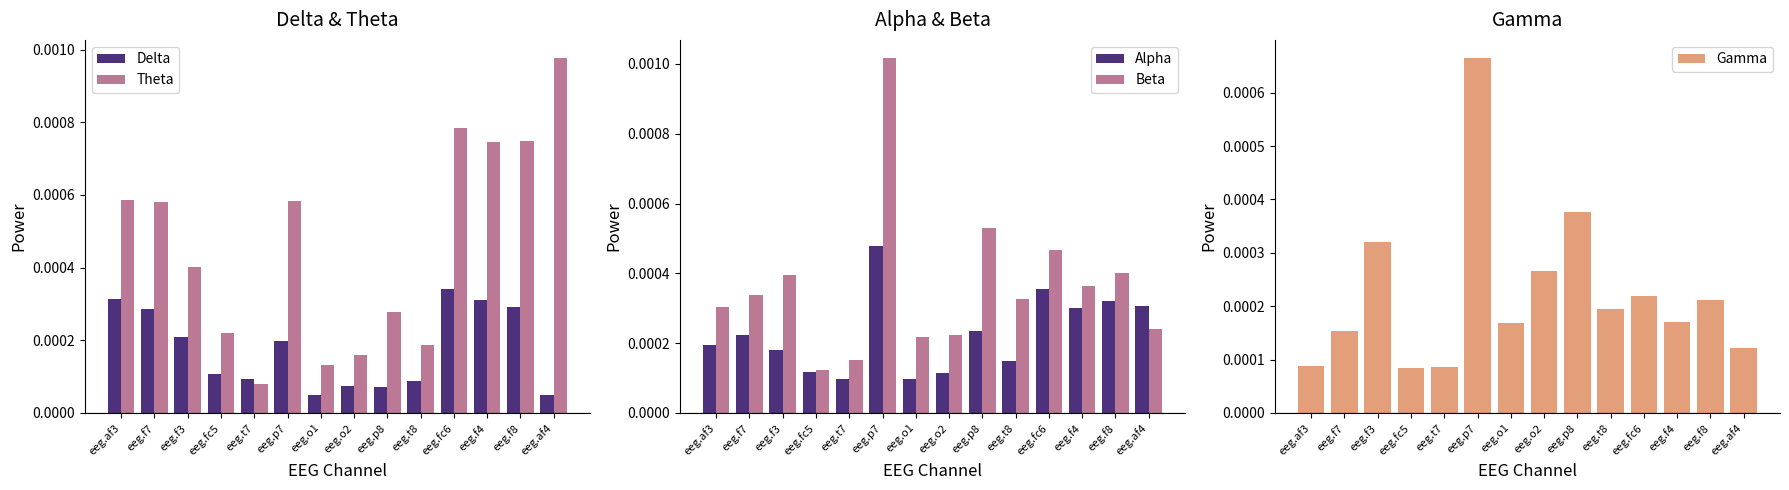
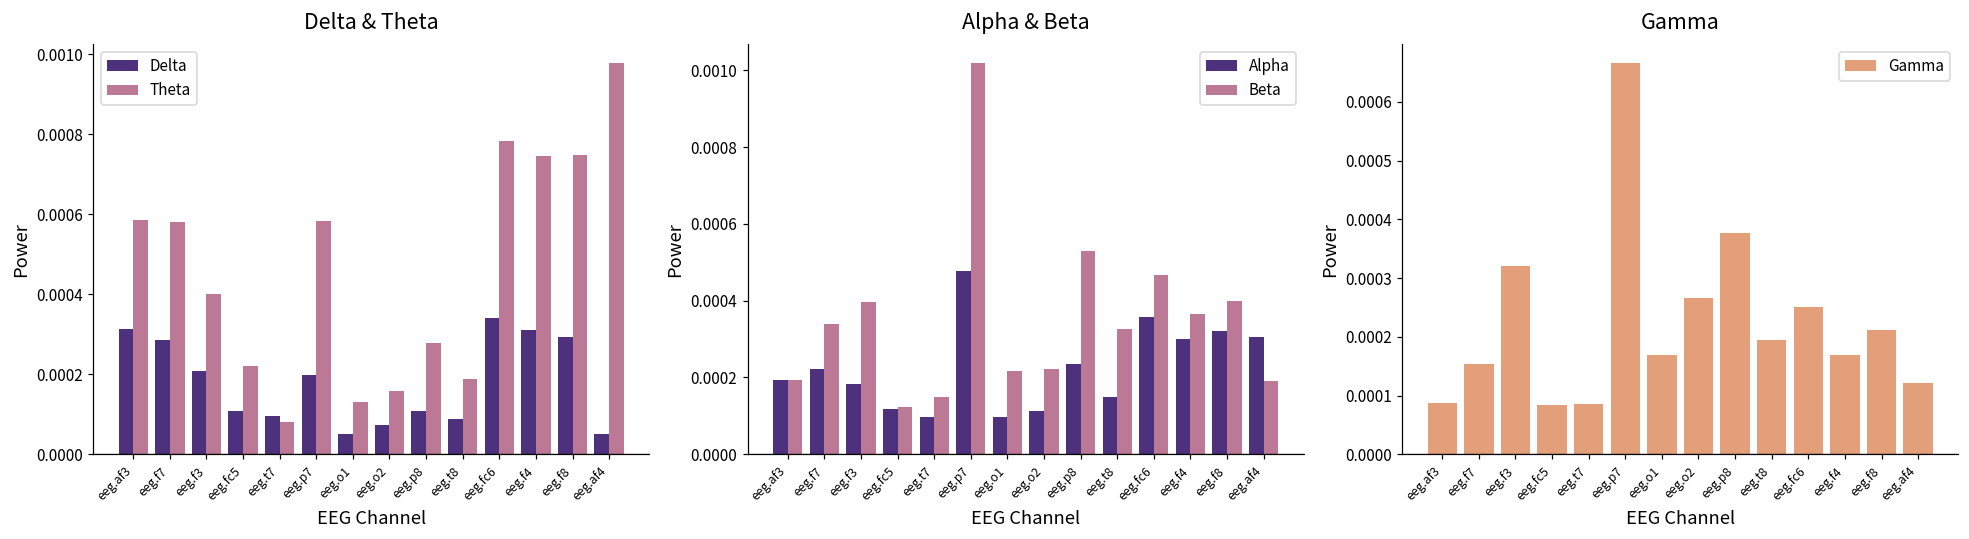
  {
    "Delta & Theta": {
      "Delta": {
        "eeg.af3": 0.00031,
        "eeg.f7": 0.00029,
        "eeg.f3": 0.00021,
        "eeg.fc5": 0.00011,
        "eeg.t7": 0.00009,
        "eeg.p7": 0.00020,
        "eeg.o1": 0.00005,
        "eeg.o2": 0.00007,
-       "eeg.p8": 0.00007,
+       "eeg.p8": 0.00011,
        "eeg.t8": 0.00009,
        "eeg.fc6": 0.00034,
        "eeg.f4": 0.00031,
        "eeg.f8": 0.00029,
        "eeg.af4": 0.00005
      },
      "Theta": {
        "eeg.af3": 0.00059,
        "eeg.f7": 0.00058,
        "eeg.f3": 0.00040,
        "eeg.fc5": 0.00022,
        "eeg.t7": 0.00008,
        "eeg.p7": 0.00058,
        "eeg.o1": 0.00013,
        "eeg.o2": 0.00016,
        "eeg.p8": 0.00028,
        "eeg.t8": 0.00019,
        "eeg.fc6": 0.00078,
        "eeg.f4": 0.00075,
        "eeg.f8": 0.00075,
        "eeg.af4": 0.00098
      }
    },
    "Alpha & Beta": {
      "Alpha": {
        "eeg.af3": 0.00019,
        "eeg.f7": 0.00022,
        "eeg.f3": 0.00018,
        "eeg.fc5": 0.00012,
        "eeg.t7": 0.00010,
        "eeg.p7": 0.00048,
        "eeg.o1": 0.00010,
        "eeg.o2": 0.00011,
        "eeg.p8": 0.00024,
        "eeg.t8": 0.00015,
        "eeg.fc6": 0.00036,
        "eeg.f4": 0.00030,
        "eeg.f8": 0.00032,
        "eeg.af4": 0.00031
      },
      "Beta": {
-       "eeg.af3": 0.00030,
+       "eeg.af3": 0.00019,
        "eeg.f7": 0.00034,
        "eeg.f3": 0.00040,
        "eeg.fc5": 0.00012,
        "eeg.t7": 0.00015,
        "eeg.p7": 0.00102,
        "eeg.o1": 0.00022,
        "eeg.o2": 0.00022,
        "eeg.p8": 0.00053,
        "eeg.t8": 0.00033,
        "eeg.fc6": 0.00047,
        "eeg.f4": 0.00036,
        "eeg.f8": 0.00040,
-       "eeg.af4": 0.00024
+       "eeg.af4": 0.00019
      }
    },
    "Gamma": {
      "eeg.af3": 0.00009,
      "eeg.f7": 0.00015,
      "eeg.f3": 0.00032,
      "eeg.fc5": 0.00008,
      "eeg.t7": 0.00009,
      "eeg.p7": 0.00067,
      "eeg.o1": 0.00017,
      "eeg.o2": 0.00027,
      "eeg.p8": 0.00038,
      "eeg.t8": 0.00020,
-     "eeg.fc6": 0.00022,
+     "eeg.fc6": 0.00025,
      "eeg.f4": 0.00017,
      "eeg.f8": 0.00021,
      "eeg.af4": 0.00012
    }
  }
